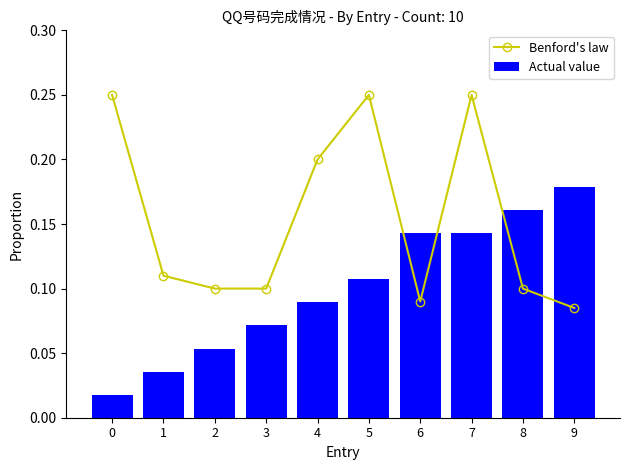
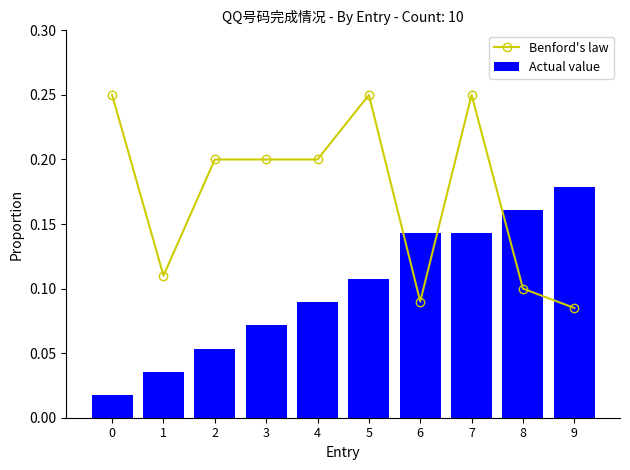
  {
    "Benford's law": {
      "0": 0.250,
      "1": 0.110,
-     "2": 0.1,
-     "3": 0.1,
+     "2": 0.2,
+     "3": 0.2,
      "4": 0.2,
      "5": 0.250,
      "6": 0.090,
      "7": 0.250,
      "8": 0.1,
      "9": 0.085
    },
    "Actual value": {
      "0": 0.018,
      "1": 0.036,
      "2": 0.054,
      "3": 0.071,
      "4": 0.089,
      "5": 0.107,
      "6": 0.143,
      "7": 0.143,
      "8": 0.161,
      "9": 0.179
    }
  }
